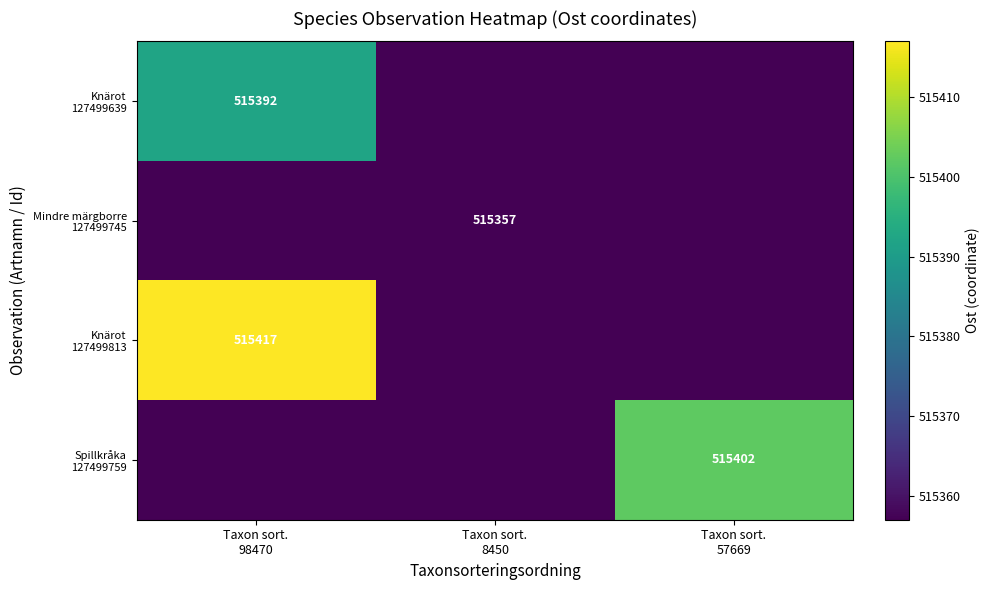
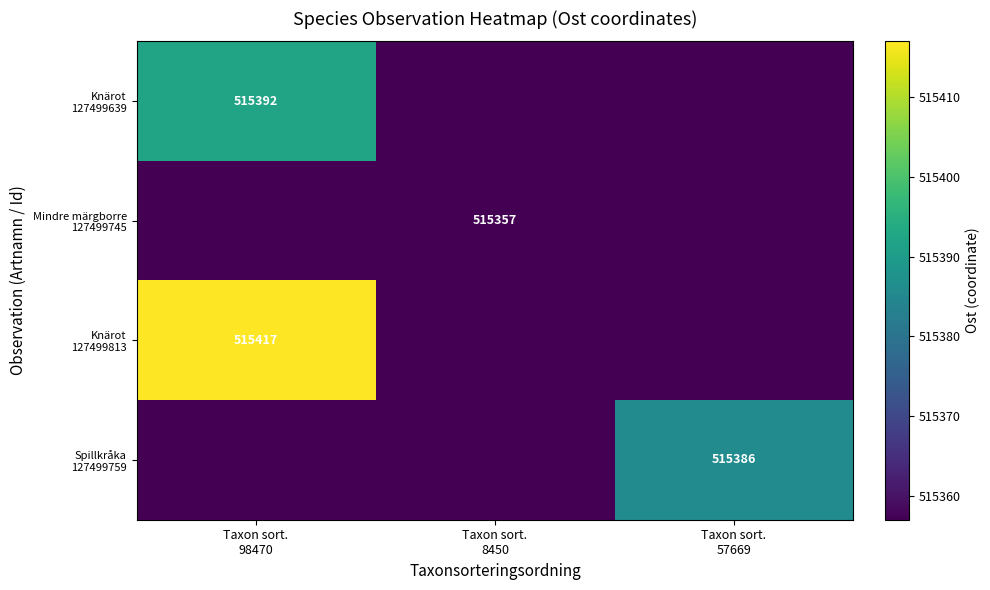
  {
    "Knärot 127499639": {
      "Taxon sort. 98470": 515392
    },
    "Mindre märgborre 127499745": {
      "Taxon sort. 8450": 515357
    },
    "Knärot 127499813": {
      "Taxon sort. 98470": 515417
    },
    "Spillkråka 127499759": {
-     "Taxon sort. 57669": 515402
+     "Taxon sort. 57669": 515386
    }
  }
